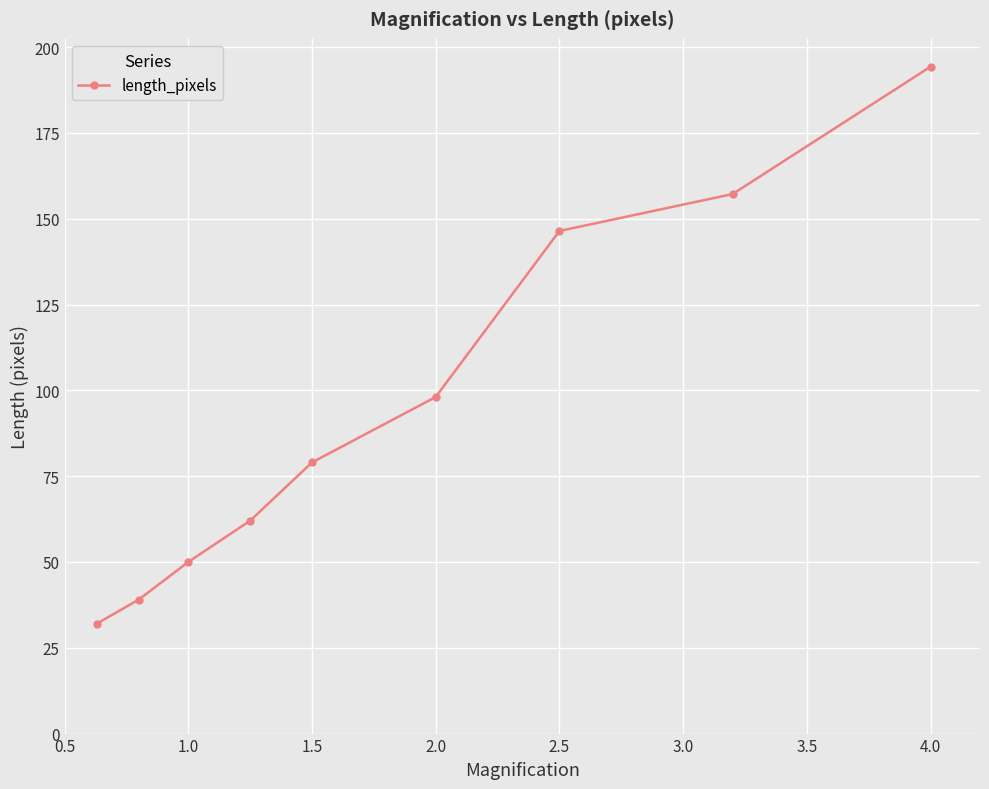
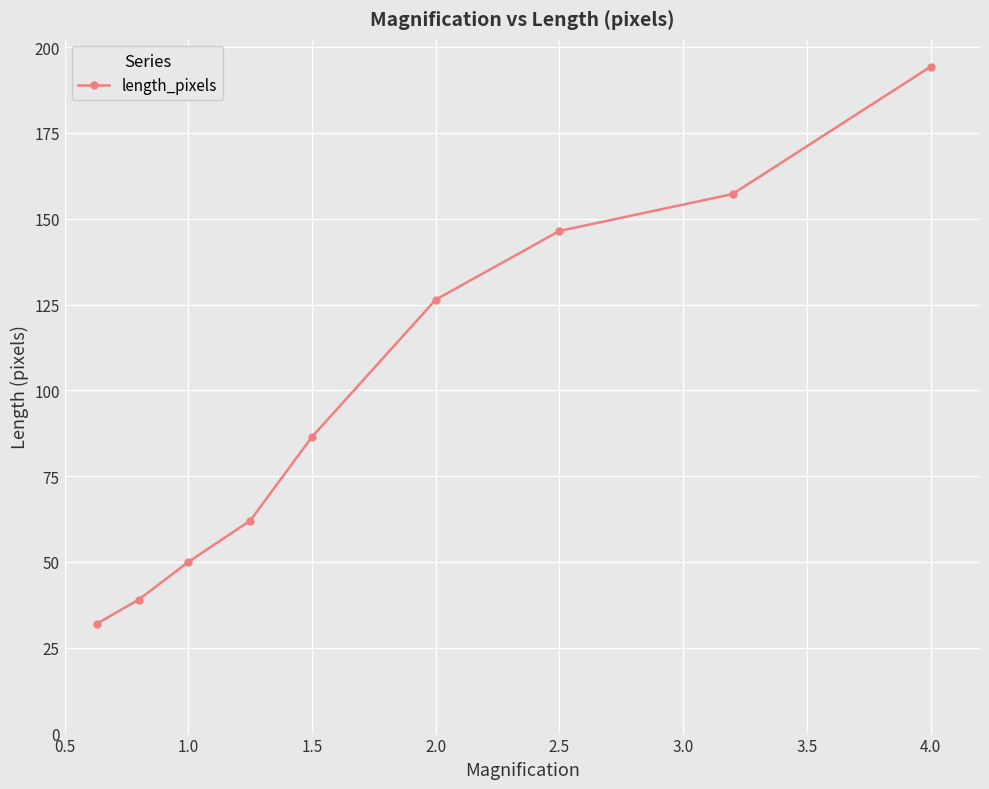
  {
    "1.0": 50,
-   "1.5": 79,
-   "2.0": 98,
+   "1.5": 86,
+   "2.0": 126,
    "2.5": 146,
    "4.0": 194
  }
